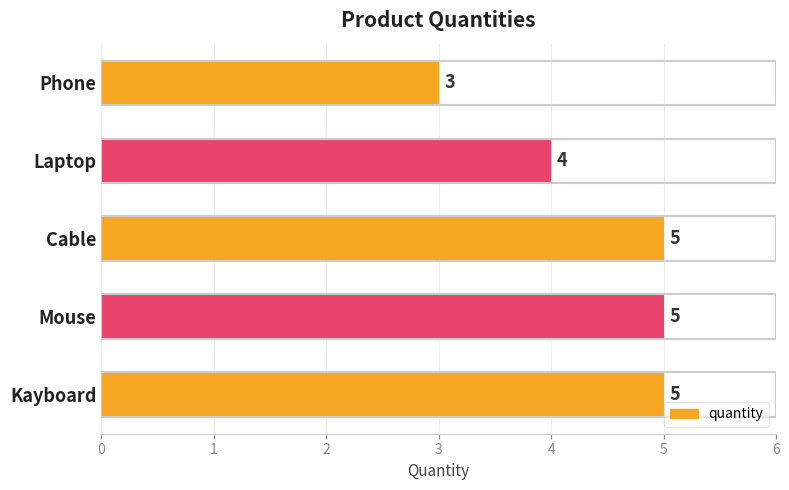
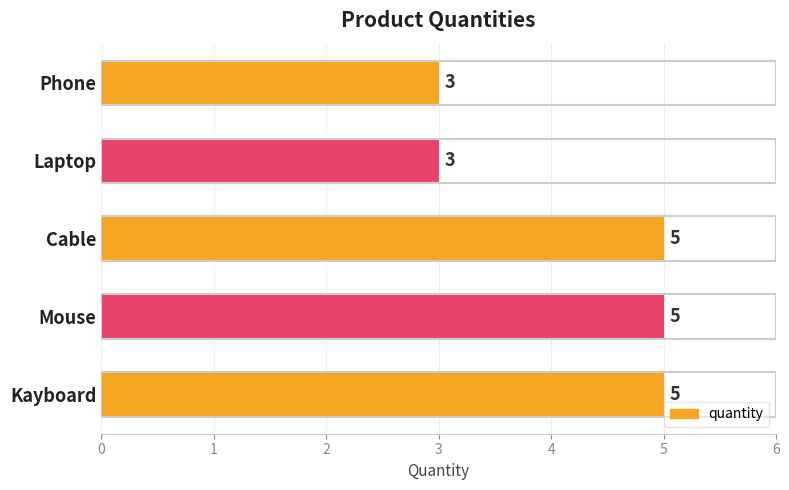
  {
    "Phone": 3,
-   "Laptop": 4,
+   "Laptop": 3,
    "Cable": 5,
    "Mouse": 5
  }
